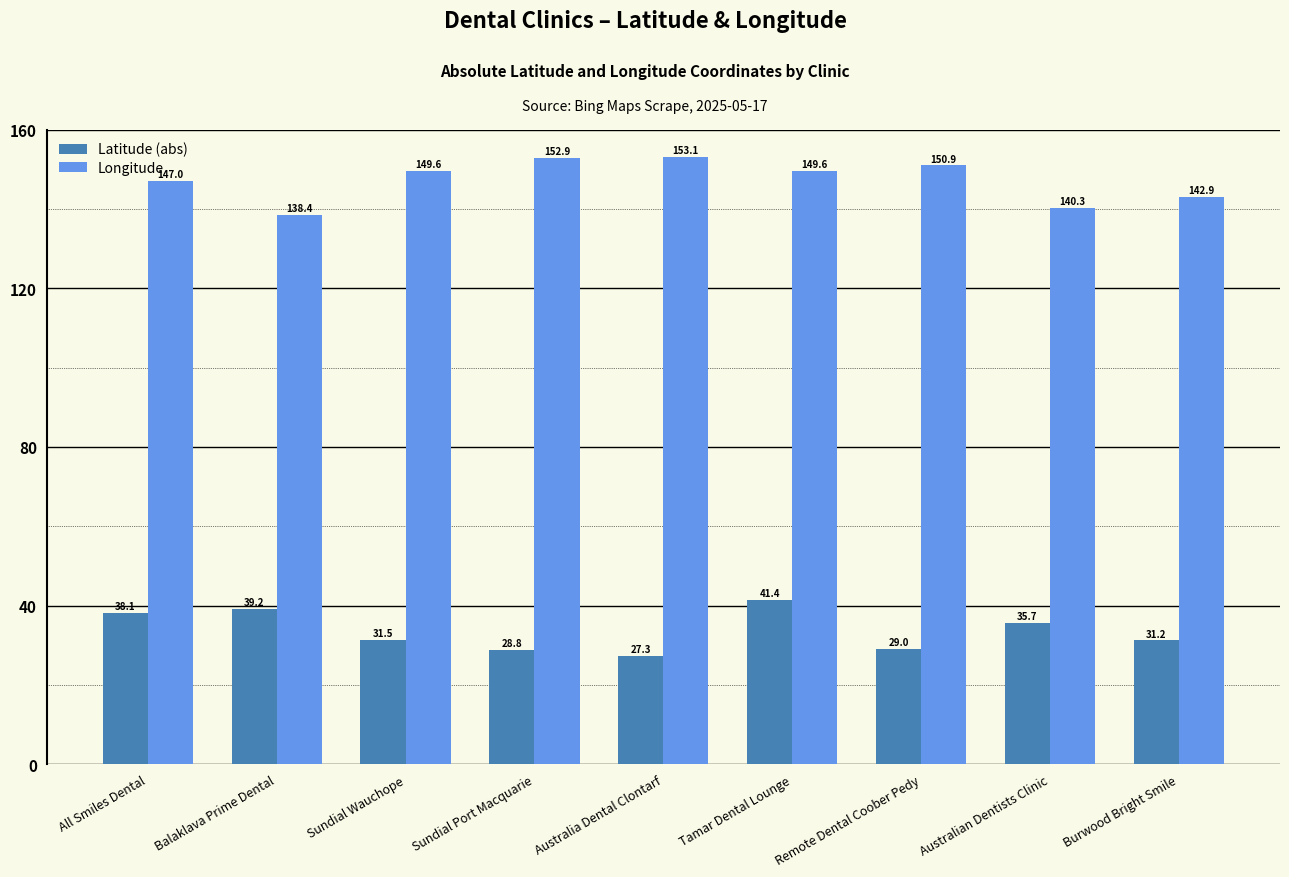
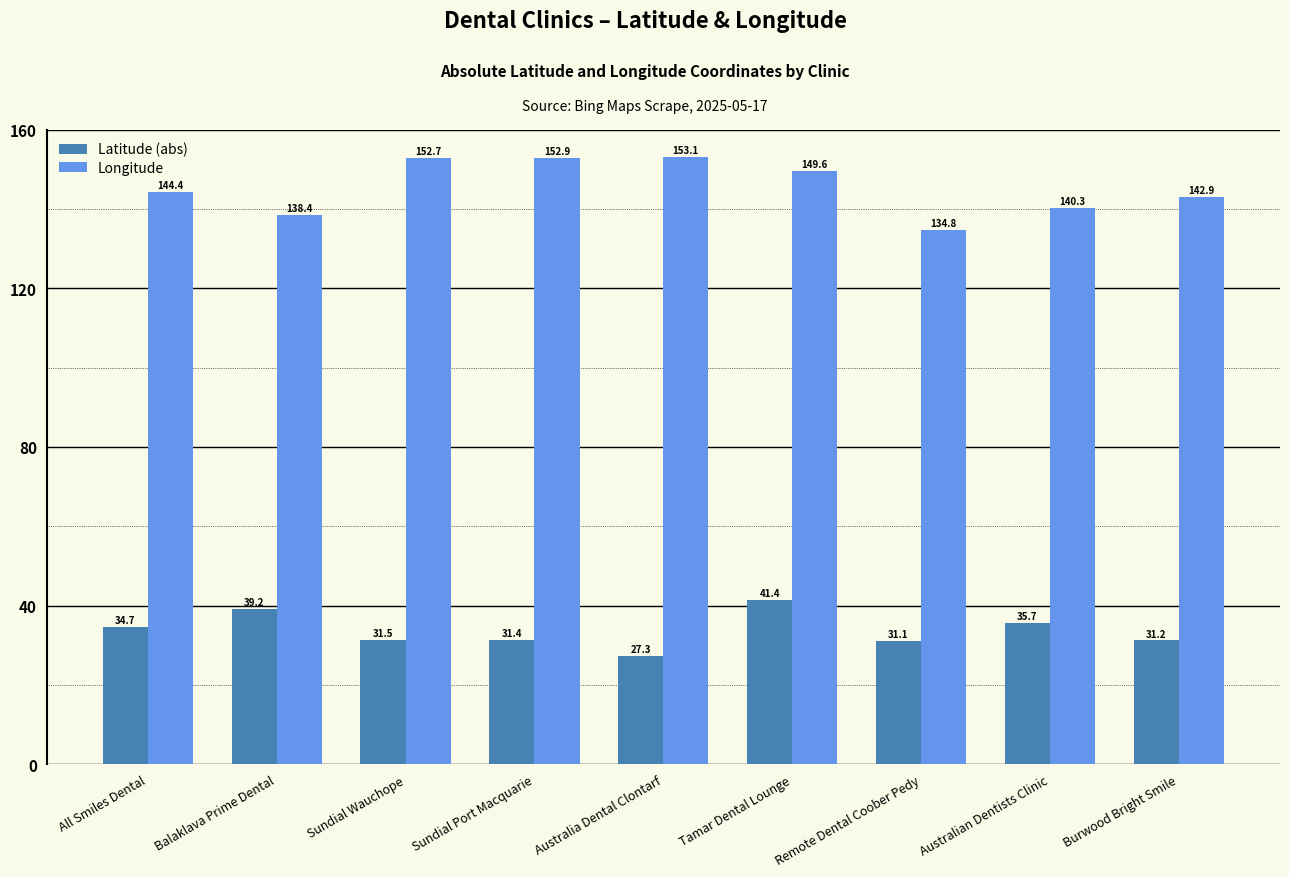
  {
    "Latitude (abs)": {
-     "All Smiles Dental": 38.1,
+     "All Smiles Dental": 34.7,
      "Balaklava Prime Dental": 39.2,
      "Sundial Wauchope": 31.5,
-     "Sundial Port Macquarie": 28.8,
+     "Sundial Port Macquarie": 31.4,
      "Australia Dental Clontarf": 27.3,
      "Tamar Dental Lounge": 41.4,
-     "Remote Dental Coober Pedy": 29.0,
+     "Remote Dental Coober Pedy": 31.1,
      "Australian Dentists Clinic": 35.7,
      "Burwood Bright Smile": 31.2
    },
    "Longitude": {
-     "All Smiles Dental": 147.0,
+     "All Smiles Dental": 144.4,
      "Balaklava Prime Dental": 138.4,
-     "Sundial Wauchope": 149.6,
+     "Sundial Wauchope": 152.7,
      "Sundial Port Macquarie": 152.9,
      "Australia Dental Clontarf": 153.1,
      "Tamar Dental Lounge": 149.6,
-     "Remote Dental Coober Pedy": 150.9,
+     "Remote Dental Coober Pedy": 134.8,
      "Australian Dentists Clinic": 140.3,
      "Burwood Bright Smile": 142.9
    }
  }
